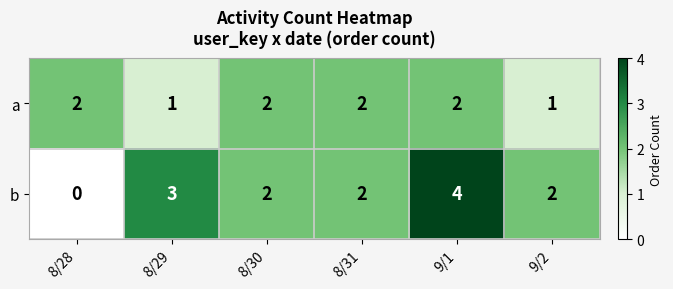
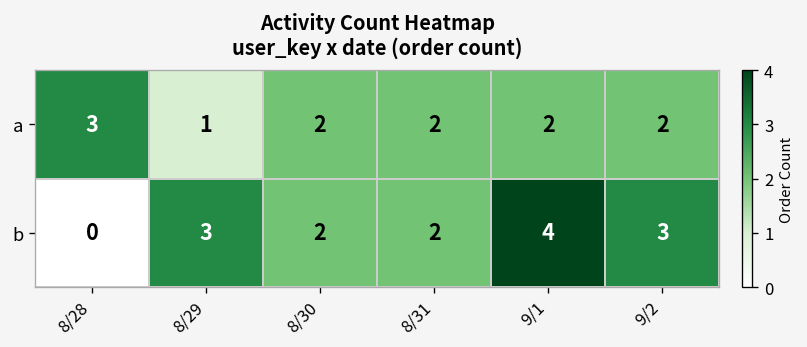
  {
    "a": {
-     "8/28": 2,
+     "8/28": 3,
      "8/29": 1,
      "8/30": 2,
      "8/31": 2,
      "9/1": 2,
-     "9/2": 1
+     "9/2": 2
    },
    "b": {
      "8/28": 0,
      "8/29": 3,
      "8/30": 2,
      "8/31": 2,
      "9/1": 4,
-     "9/2": 2
+     "9/2": 3
    }
  }
